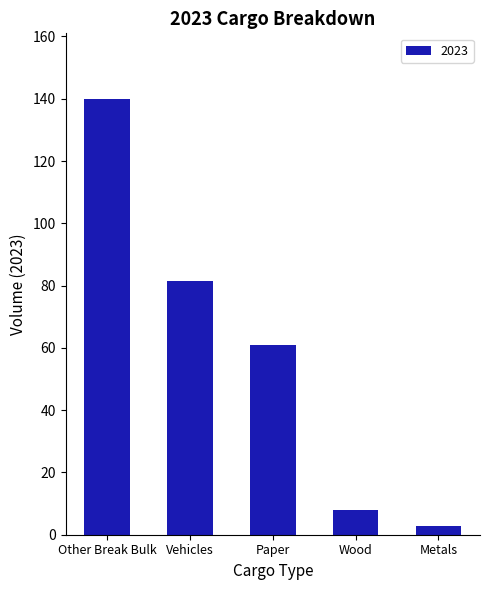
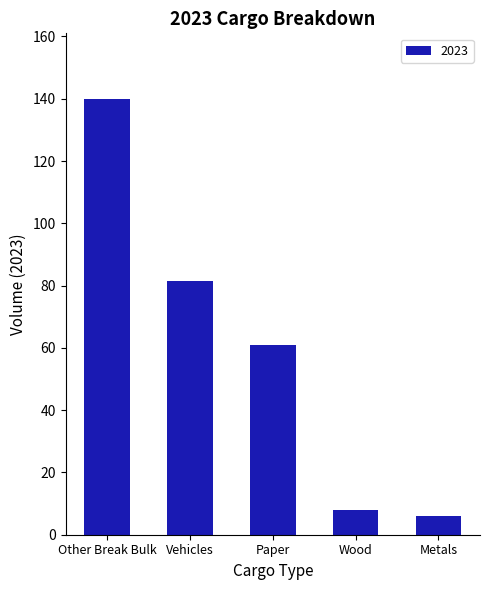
  {
    "Other Break Bulk": 140,
    "Vehicles": 82,
    "Paper": 61,
    "Wood": 8,
-   "Metals": 3
+   "Metals": 6
  }
